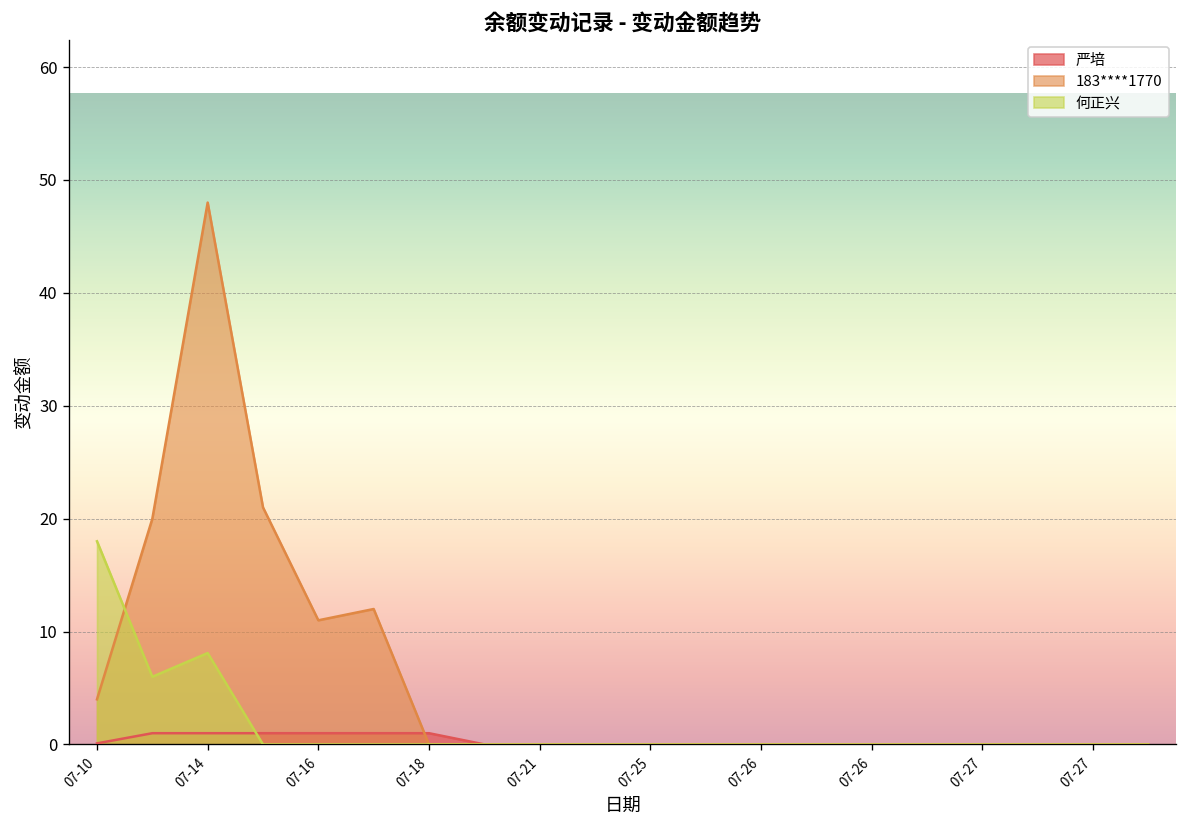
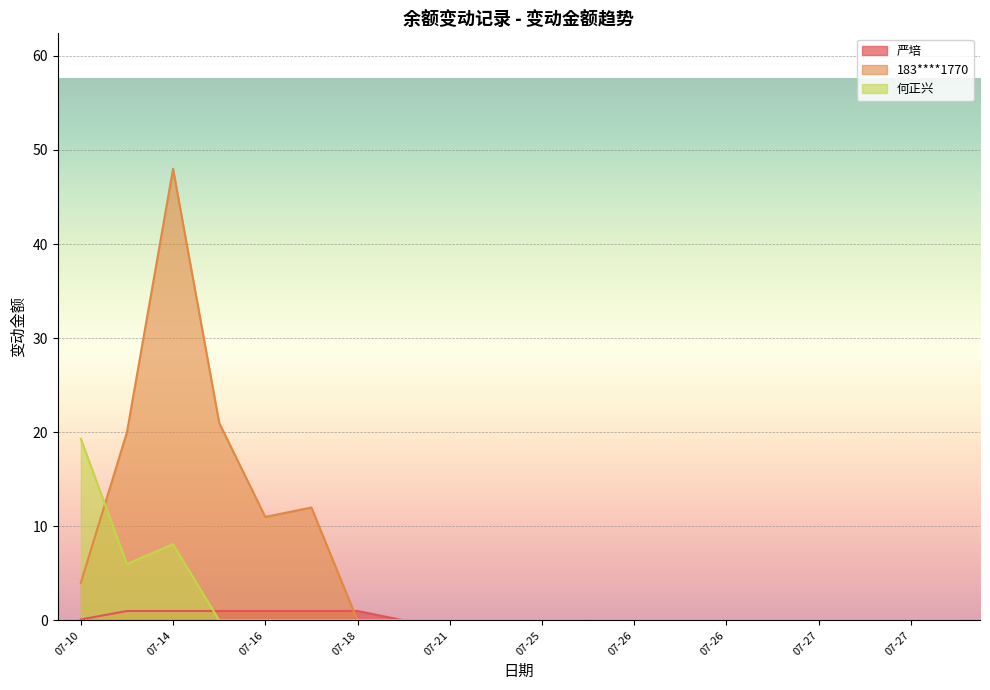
  {
    "何正兴": {
-     "07-10": 18,
+     "07-10": 19,
      "07-14": 8,
      "07-16": 0
    }
  }
